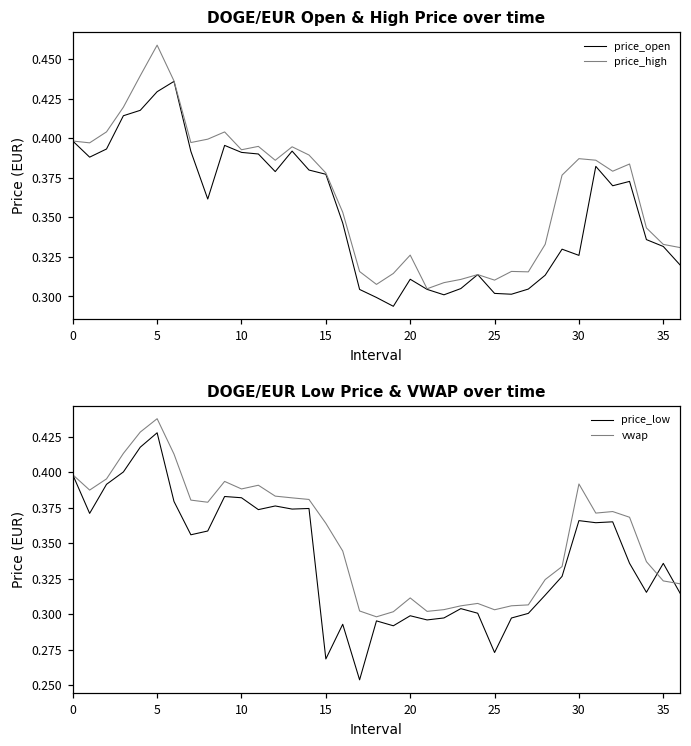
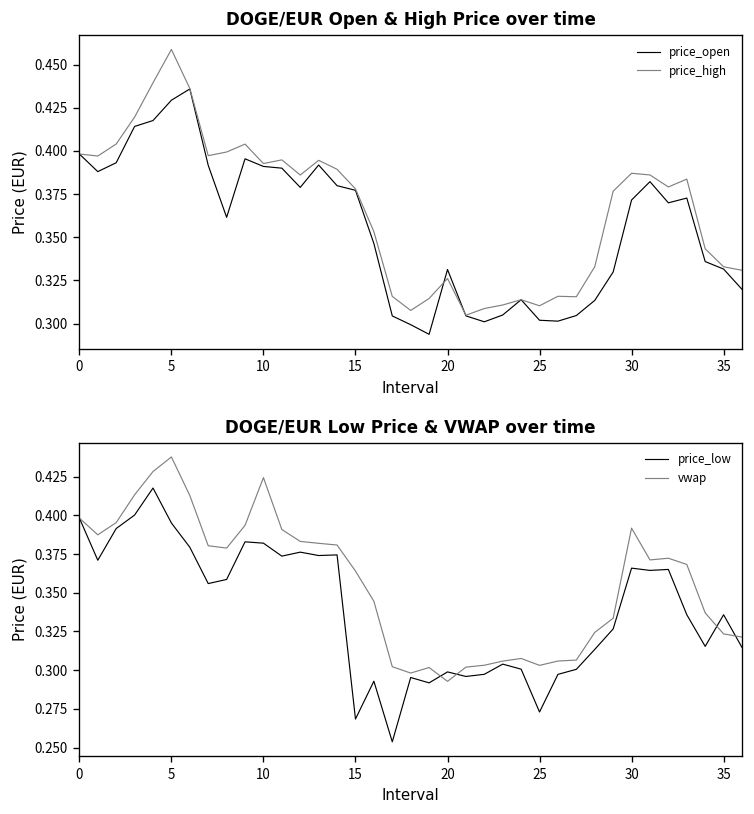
  {
    "DOGE/EUR Open & High Price over time": {
      "price_open": {
        "5": 0.429,
-       "20": 0.311,
+       "20": 0.331,
        "25": 0.302,
-       "30": 0.326
+       "30": 0.372
      },
      "price_high": {
        "5": 0.459,
        "20": 0.326,
        "25": 0.310,
        "30": 0.387
      }
    },
    "DOGE/EUR Low Price & VWAP over time": {
      "price_low": {
-       "5": 0.428,
+       "5": 0.395,
        "10": 0.382,
        "15": 0.268,
        "20": 0.299,
        "25": 0.273,
        "30": 0.366,
        "35": 0.336
      },
      "vwap": {
        "5": 0.438,
-       "10": 0.388,
+       "10": 0.424,
        "15": 0.364,
-       "20": 0.311,
+       "20": 0.293,
        "25": 0.303,
        "30": 0.392,
        "35": 0.323
      }
    }
  }
